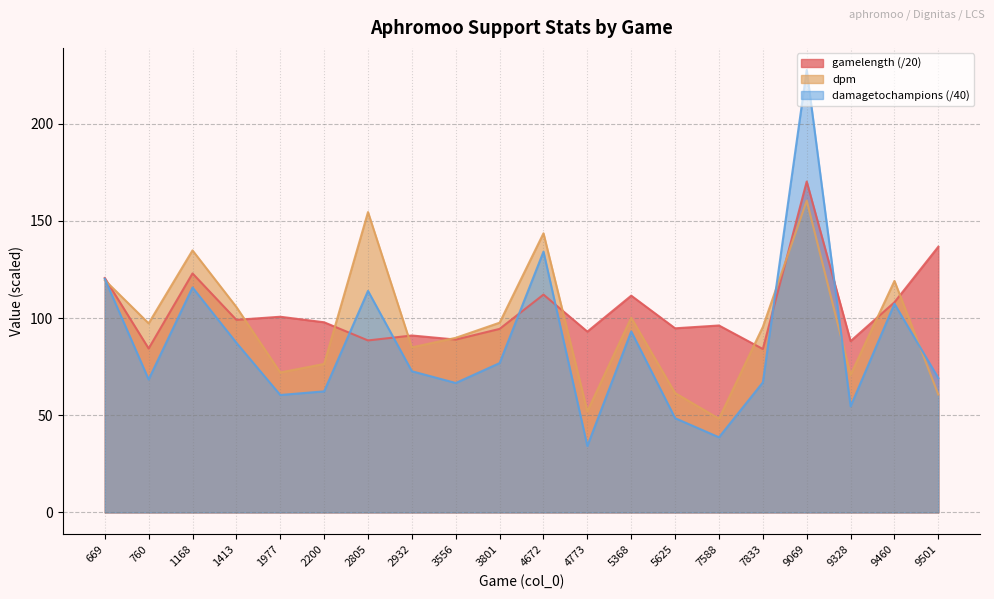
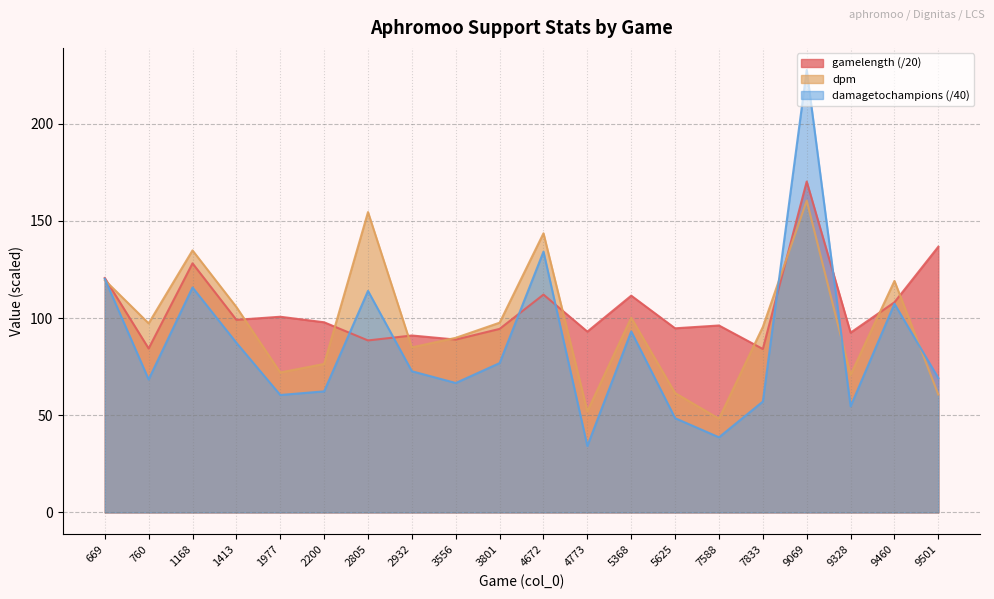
  {
    "gamelength (/20)": {
      "760": 84,
-     "1168": 123,
+     "1168": 128,
      "1413": 99,
      "1977": 101,
      "2200": 98,
      "2805": 89,
      "2932": 91,
      "3801": 94,
      "4672": 112,
      "4773": 93,
      "5368": 112,
      "5625": 95,
      "7588": 96,
      "7833": 84,
      "9069": 170,
-     "9328": 88,
+     "9328": 93,
      "9501": 137
    },
    "dpm": {
      "760": 97,
      "1168": 135,
      "1413": 106,
      "1977": 72,
      "2200": 76,
      "2805": 155,
      "2932": 85,
      "3801": 98,
      "4672": 144,
      "4773": 52,
      "5368": 100,
      "5625": 61,
      "7588": 48,
      "7833": 95,
      "9069": 160,
      "9328": 71,
      "9460": 119,
      "9501": 61
    },
    "damagetochampions (/40)": {
      "760": 68,
      "1168": 116,
      "1413": 87,
      "1977": 60,
      "2200": 62,
      "2805": 114,
      "2932": 73,
      "3556": 67,
      "3801": 77,
      "4672": 134,
      "4773": 34,
      "5368": 93,
      "5625": 49,
      "7588": 39,
-     "7833": 67,
+     "7833": 57,
      "9328": 55,
      "9501": 69
    }
  }
